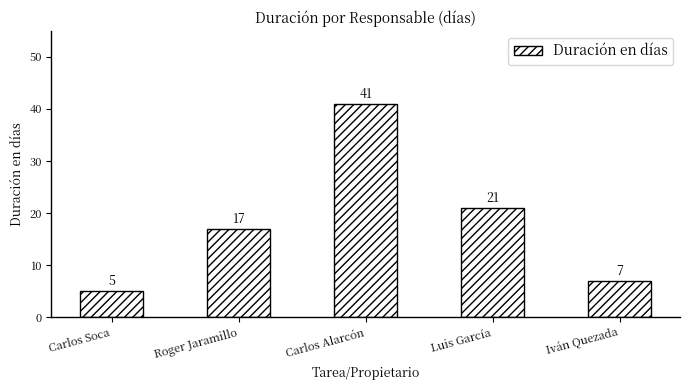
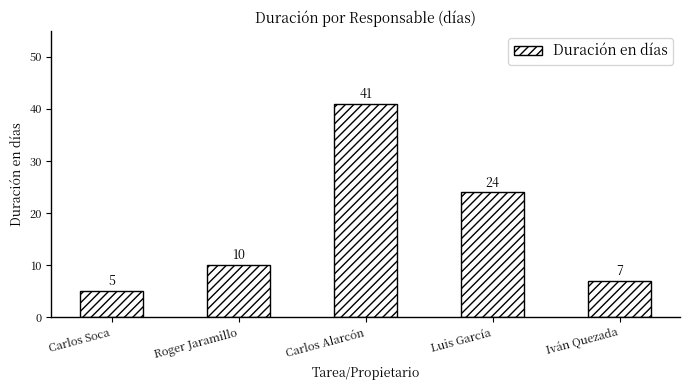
  {
    "Carlos Soca": 5,
-   "Roger Jaramillo": 17,
+   "Roger Jaramillo": 10,
    "Carlos Alarcón": 41,
-   "Luis García": 21,
+   "Luis García": 24,
    "Iván Quezada": 7
  }
